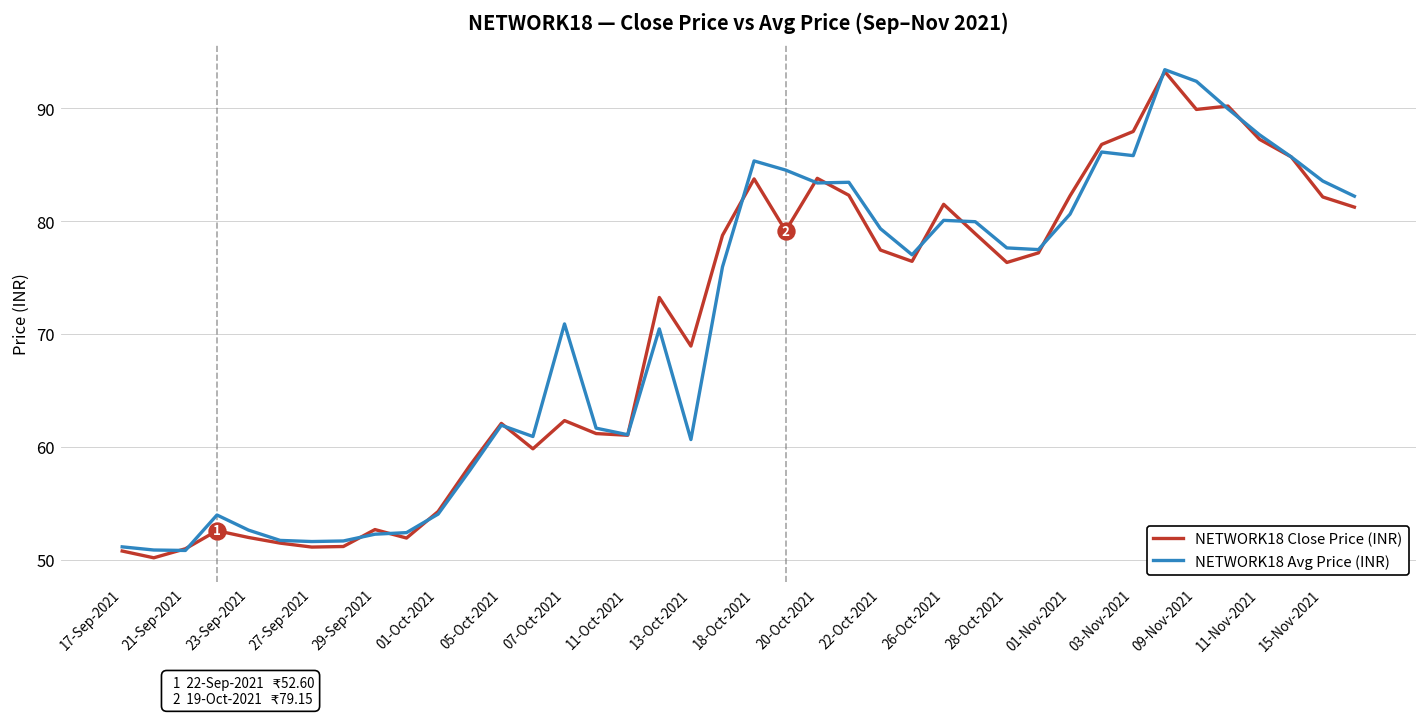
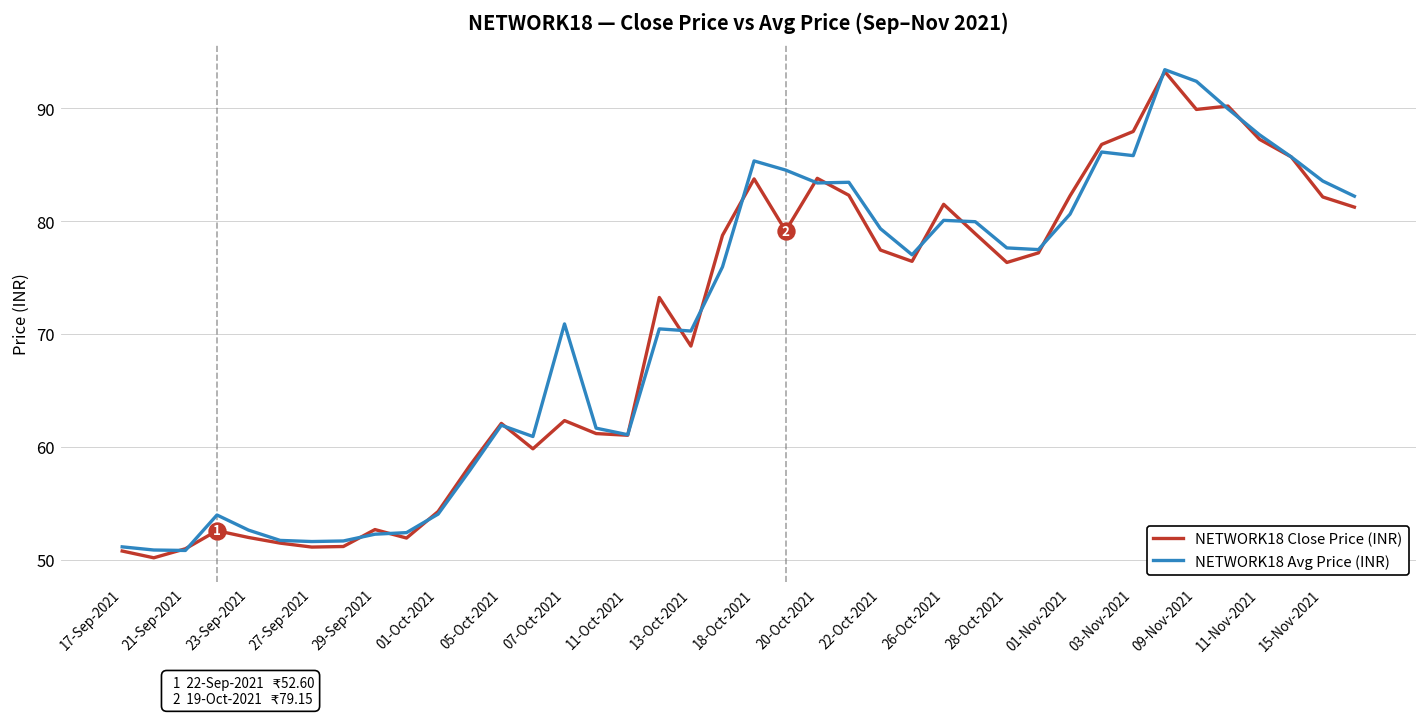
  {
    "NETWORK18 Avg Price (INR)": {
      "17-Sep-2021": 51,
      "23-Sep-2021": 53,
      "27-Sep-2021": 52,
      "29-Sep-2021": 52,
      "07-Oct-2021": 71,
-     "13-Oct-2021": 61,
+     "13-Oct-2021": 70,
      "18-Oct-2021": 85,
      "20-Oct-2021": 83,
      "22-Oct-2021": 79,
      "26-Oct-2021": 80,
      "28-Oct-2021": 78,
      "01-Nov-2021": 81,
      "03-Nov-2021": 86,
      "09-Nov-2021": 92,
      "11-Nov-2021": 88,
      "15-Nov-2021": 84
    }
  }
